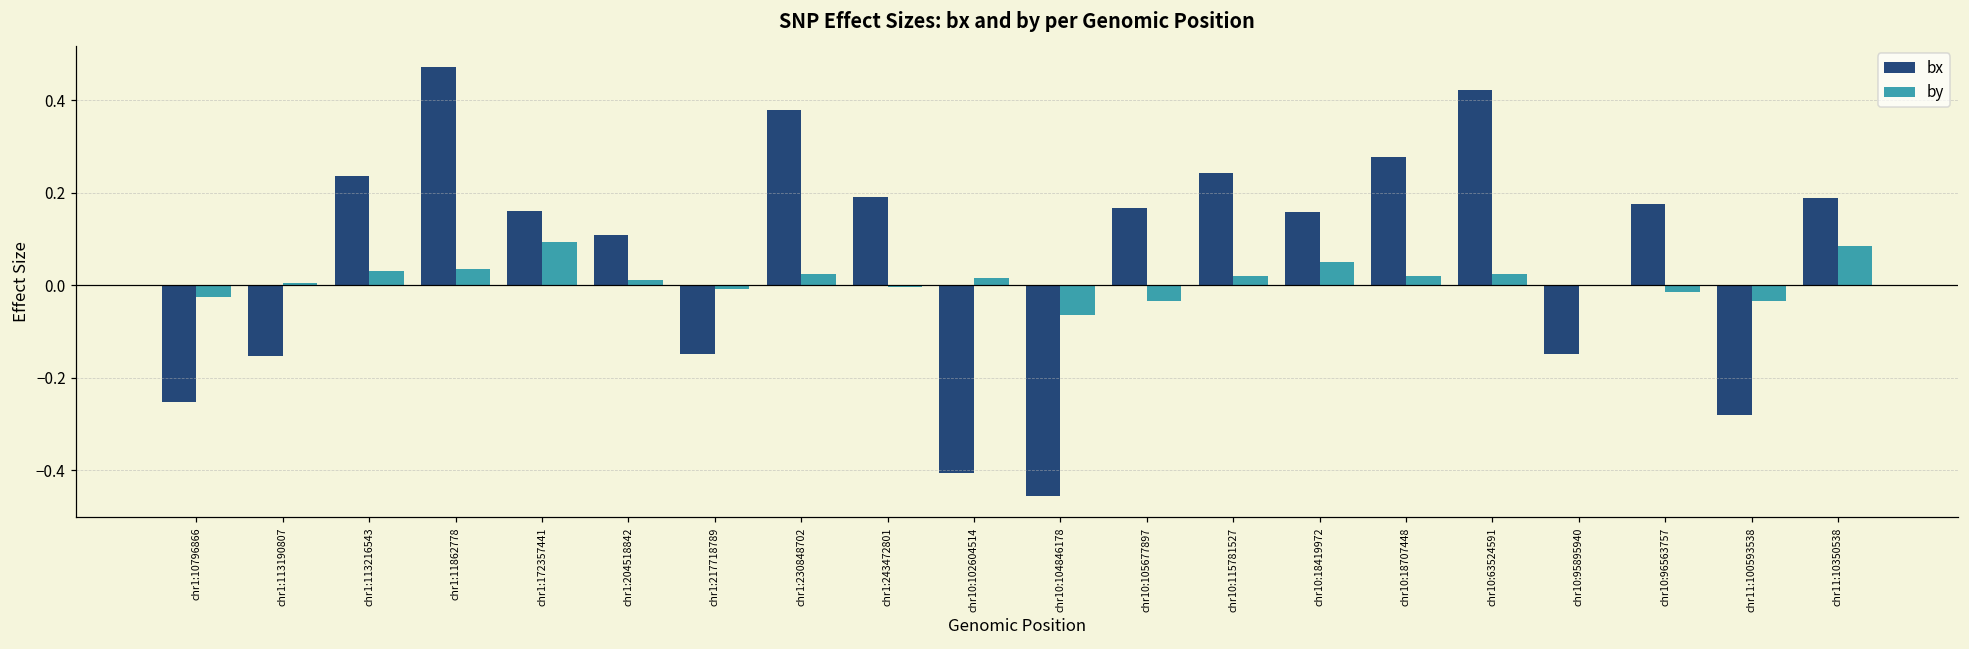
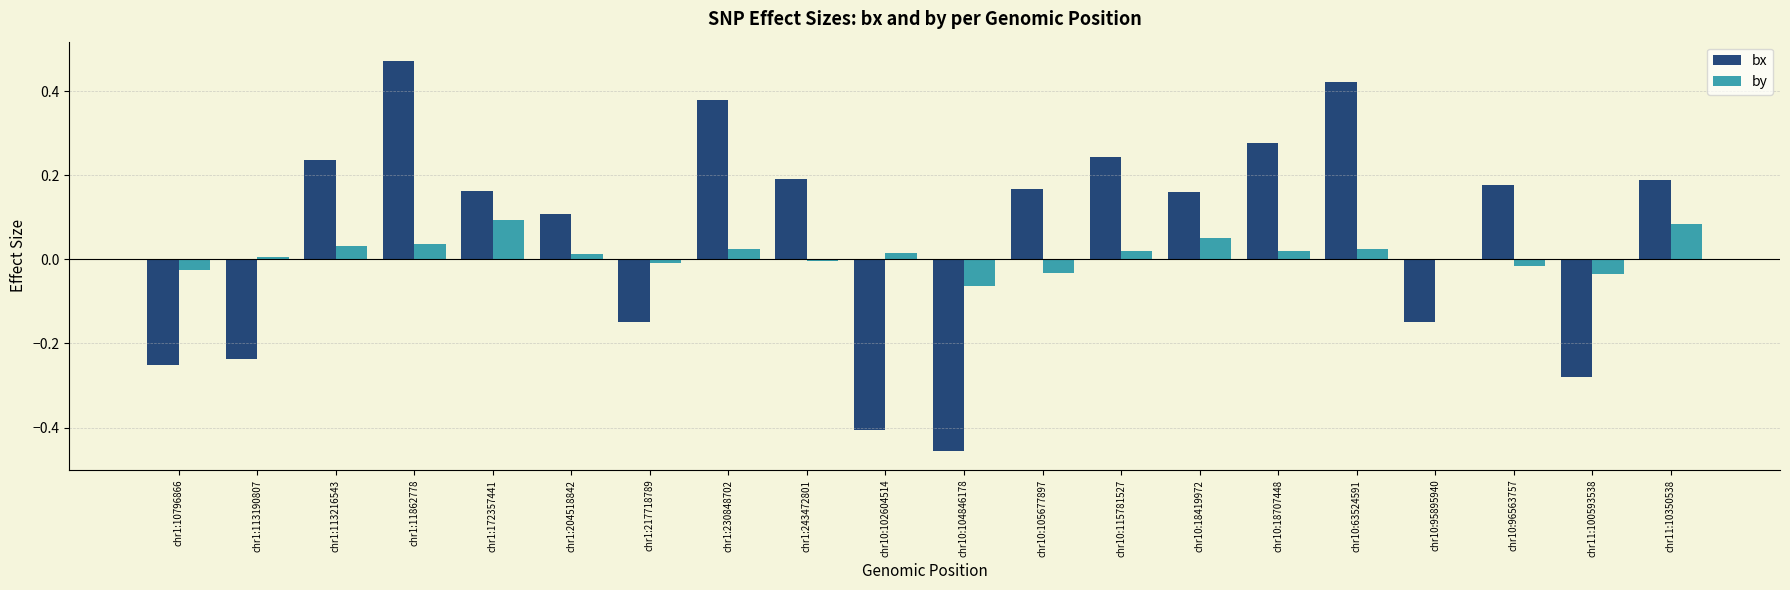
  {
    "bx": {
      "chr1:10796866": -0.25,
-     "chr1:113190807": -0.15,
+     "chr1:113190807": -0.24,
      "chr1:113216543": 0.24,
      "chr1:11862778": 0.47,
      "chr1:172357441": 0.16,
      "chr1:204518842": 0.11,
      "chr1:217718789": -0.15,
      "chr1:230848702": 0.38,
      "chr1:243472801": 0.19,
      "chr10:102604514": -0.41,
      "chr10:104846178": -0.45,
      "chr10:105677897": 0.17,
      "chr10:115781527": 0.24,
      "chr10:18419972": 0.16,
      "chr10:18707448": 0.28,
      "chr10:63524591": 0.42,
      "chr10:95895940": -0.15,
      "chr10:96563757": 0.18,
      "chr11:100593538": -0.28,
      "chr11:10350538": 0.19
    },
    "by": {
      "chr1:10796866": -0.03,
      "chr1:113190807": 0.01,
      "chr1:113216543": 0.03,
      "chr1:11862778": 0.04,
      "chr1:172357441": 0.09,
      "chr1:204518842": 0.01,
      "chr1:217718789": -0.01,
      "chr1:230848702": 0.02,
      "chr10:102604514": 0.02,
      "chr10:104846178": -0.06,
      "chr10:105677897": -0.03,
      "chr10:115781527": 0.02,
      "chr10:18419972": 0.05,
      "chr10:18707448": 0.02,
      "chr10:63524591": 0.02,
      "chr10:96563757": -0.01,
      "chr11:100593538": -0.03,
      "chr11:10350538": 0.09
    }
  }
